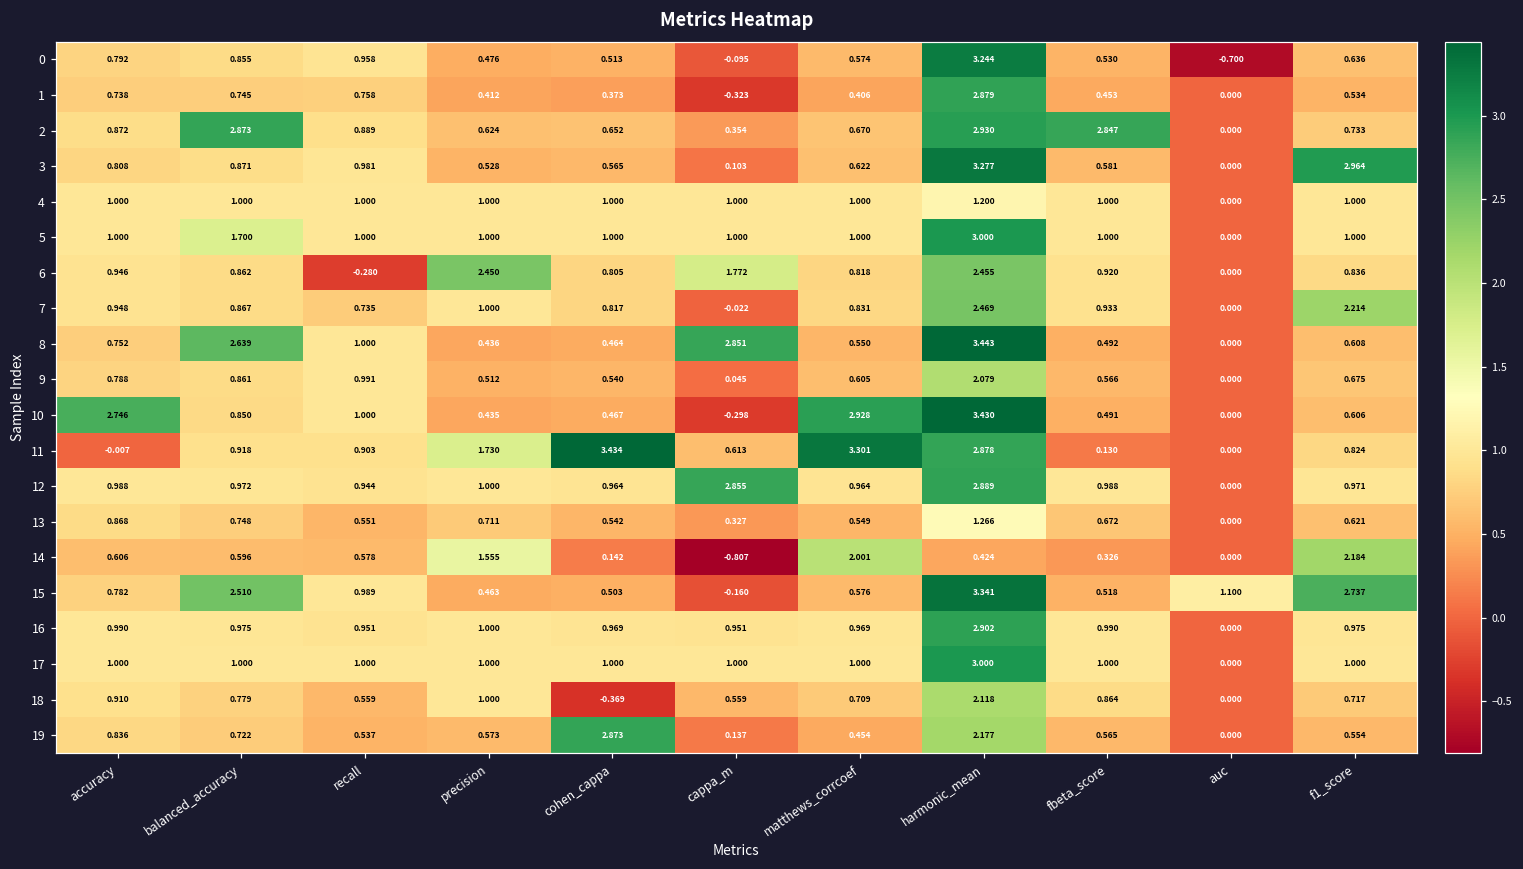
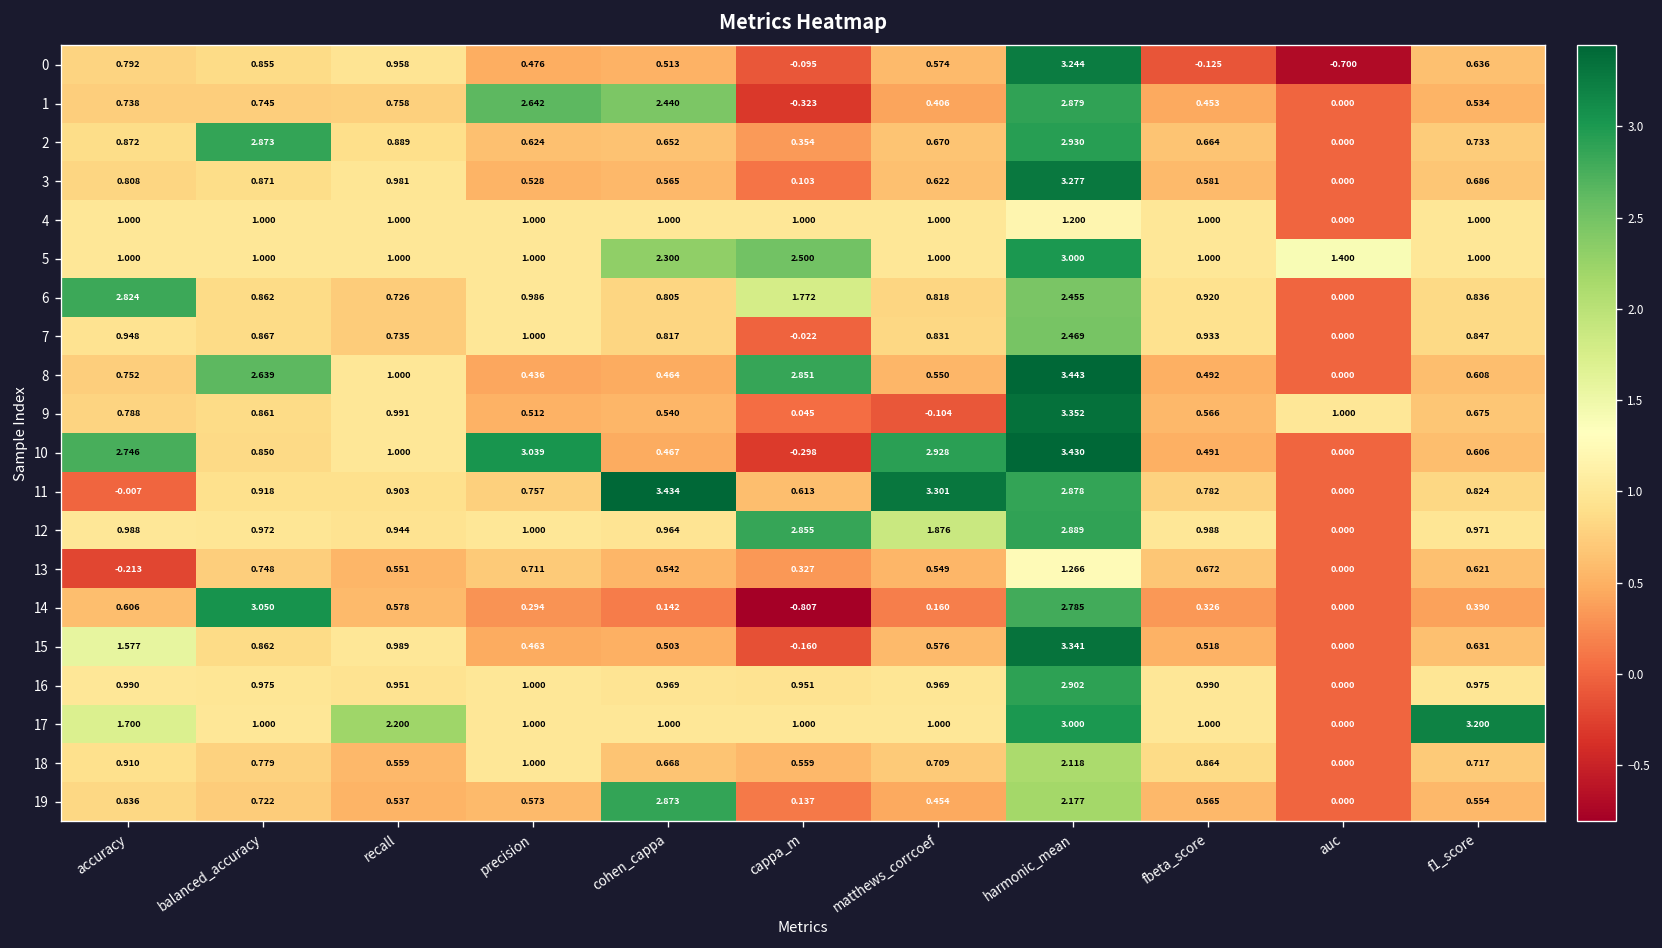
  {
    "0": {
      "accuracy": 0.792,
      "balanced_accuracy": 0.855,
      "recall": 0.958,
      "precision": 0.476,
      "cohen_cappa": 0.513,
      "cappa_m": -0.095,
      "matthews_corrcoef": 0.574,
      "harmonic_mean": 3.244,
-     "fbeta_score": 0.530,
+     "fbeta_score": -0.125,
      "auc": -0.700,
      "f1_score": 0.636
    },
    "1": {
      "accuracy": 0.738,
      "balanced_accuracy": 0.745,
      "recall": 0.758,
-     "precision": 0.412,
-     "cohen_cappa": 0.373,
+     "precision": 2.642,
+     "cohen_cappa": 2.440,
      "cappa_m": -0.323,
      "matthews_corrcoef": 0.406,
      "harmonic_mean": 2.879,
      "fbeta_score": 0.453,
      "auc": 0.000,
      "f1_score": 0.534
    },
    "2": {
      "accuracy": 0.872,
      "balanced_accuracy": 2.873,
      "recall": 0.889,
      "precision": 0.624,
      "cohen_cappa": 0.652,
      "cappa_m": 0.354,
      "matthews_corrcoef": 0.670,
      "harmonic_mean": 2.930,
-     "fbeta_score": 2.847,
+     "fbeta_score": 0.664,
      "auc": 0.000,
      "f1_score": 0.733
    },
    "3": {
      "accuracy": 0.808,
      "balanced_accuracy": 0.871,
      "recall": 0.981,
      "precision": 0.528,
      "cohen_cappa": 0.565,
      "cappa_m": 0.103,
      "matthews_corrcoef": 0.622,
      "harmonic_mean": 3.277,
      "fbeta_score": 0.581,
      "auc": 0.000,
-     "f1_score": 2.964
+     "f1_score": 0.686
    },
    "5": {
      "accuracy": 1.000,
-     "balanced_accuracy": 1.700,
+     "balanced_accuracy": 1.000,
      "recall": 1.000,
      "precision": 1.000,
-     "cohen_cappa": 1.000,
-     "cappa_m": 1.000,
+     "cohen_cappa": 2.300,
+     "cappa_m": 2.500,
      "matthews_corrcoef": 1.000,
      "harmonic_mean": 3.000,
      "fbeta_score": 1.000,
-     "auc": 0.000,
+     "auc": 1.400,
      "f1_score": 1.000
    },
    "6": {
-     "accuracy": 0.946,
+     "accuracy": 2.824,
      "balanced_accuracy": 0.862,
-     "recall": -0.280,
-     "precision": 2.450,
+     "recall": 0.726,
+     "precision": 0.986,
      "cohen_cappa": 0.805,
      "cappa_m": 1.772,
      "matthews_corrcoef": 0.818,
      "harmonic_mean": 2.455,
      "fbeta_score": 0.920,
      "auc": 0.000,
      "f1_score": 0.836
    },
    "7": {
      "accuracy": 0.948,
      "balanced_accuracy": 0.867,
      "recall": 0.735,
      "precision": 1.000,
      "cohen_cappa": 0.817,
      "cappa_m": -0.022,
      "matthews_corrcoef": 0.831,
      "harmonic_mean": 2.469,
      "fbeta_score": 0.933,
      "auc": 0.000,
-     "f1_score": 2.214
+     "f1_score": 0.847
    },
    "9": {
      "accuracy": 0.788,
      "balanced_accuracy": 0.861,
      "recall": 0.991,
      "precision": 0.512,
      "cohen_cappa": 0.540,
      "cappa_m": 0.045,
-     "matthews_corrcoef": 0.605,
-     "harmonic_mean": 2.079,
+     "matthews_corrcoef": -0.104,
+     "harmonic_mean": 3.352,
      "fbeta_score": 0.566,
-     "auc": 0.000,
+     "auc": 1.000,
      "f1_score": 0.675
    },
    "10": {
      "accuracy": 2.746,
      "balanced_accuracy": 0.850,
      "recall": 1.000,
-     "precision": 0.435,
+     "precision": 3.039,
      "cohen_cappa": 0.467,
      "cappa_m": -0.298,
      "matthews_corrcoef": 2.928,
      "harmonic_mean": 3.430,
      "fbeta_score": 0.491,
      "auc": 0.000,
      "f1_score": 0.606
    },
    "11": {
      "accuracy": -0.007,
      "balanced_accuracy": 0.918,
      "recall": 0.903,
-     "precision": 1.730,
+     "precision": 0.757,
      "cohen_cappa": 3.434,
      "cappa_m": 0.613,
      "matthews_corrcoef": 3.301,
      "harmonic_mean": 2.878,
-     "fbeta_score": 0.130,
+     "fbeta_score": 0.782,
      "auc": 0.000,
      "f1_score": 0.824
    },
    "12": {
      "accuracy": 0.988,
      "balanced_accuracy": 0.972,
      "recall": 0.944,
      "precision": 1.000,
      "cohen_cappa": 0.964,
      "cappa_m": 2.855,
-     "matthews_corrcoef": 0.964,
+     "matthews_corrcoef": 1.876,
      "harmonic_mean": 2.889,
      "fbeta_score": 0.988,
      "auc": 0.000,
      "f1_score": 0.971
    },
    "13": {
-     "accuracy": 0.868,
+     "accuracy": -0.213,
      "balanced_accuracy": 0.748,
      "recall": 0.551,
      "precision": 0.711,
      "cohen_cappa": 0.542,
      "cappa_m": 0.327,
      "matthews_corrcoef": 0.549,
      "harmonic_mean": 1.266,
      "fbeta_score": 0.672,
      "auc": 0.000,
      "f1_score": 0.621
    },
    "14": {
      "accuracy": 0.606,
-     "balanced_accuracy": 0.596,
+     "balanced_accuracy": 3.050,
      "recall": 0.578,
-     "precision": 1.555,
+     "precision": 0.294,
      "cohen_cappa": 0.142,
      "cappa_m": -0.807,
-     "matthews_corrcoef": 2.001,
-     "harmonic_mean": 0.424,
+     "matthews_corrcoef": 0.160,
+     "harmonic_mean": 2.785,
      "fbeta_score": 0.326,
      "auc": 0.000,
-     "f1_score": 2.184
+     "f1_score": 0.390
    },
    "15": {
-     "accuracy": 0.782,
-     "balanced_accuracy": 2.510,
+     "accuracy": 1.577,
+     "balanced_accuracy": 0.862,
      "recall": 0.989,
      "precision": 0.463,
      "cohen_cappa": 0.503,
      "cappa_m": -0.160,
      "matthews_corrcoef": 0.576,
      "harmonic_mean": 3.341,
      "fbeta_score": 0.518,
-     "auc": 1.100,
-     "f1_score": 2.737
+     "auc": 0.000,
+     "f1_score": 0.631
    },
    "17": {
-     "accuracy": 1.000,
+     "accuracy": 1.700,
      "balanced_accuracy": 1.000,
-     "recall": 1.000,
+     "recall": 2.200,
      "precision": 1.000,
      "cohen_cappa": 1.000,
      "cappa_m": 1.000,
      "matthews_corrcoef": 1.000,
      "harmonic_mean": 3.000,
      "fbeta_score": 1.000,
      "auc": 0.000,
-     "f1_score": 1.000
+     "f1_score": 3.200
    },
    "18": {
      "accuracy": 0.910,
      "balanced_accuracy": 0.779,
      "recall": 0.559,
      "precision": 1.000,
-     "cohen_cappa": -0.369,
+     "cohen_cappa": 0.668,
      "cappa_m": 0.559,
      "matthews_corrcoef": 0.709,
      "harmonic_mean": 2.118,
      "fbeta_score": 0.864,
      "auc": 0.000,
      "f1_score": 0.717
    }
  }
